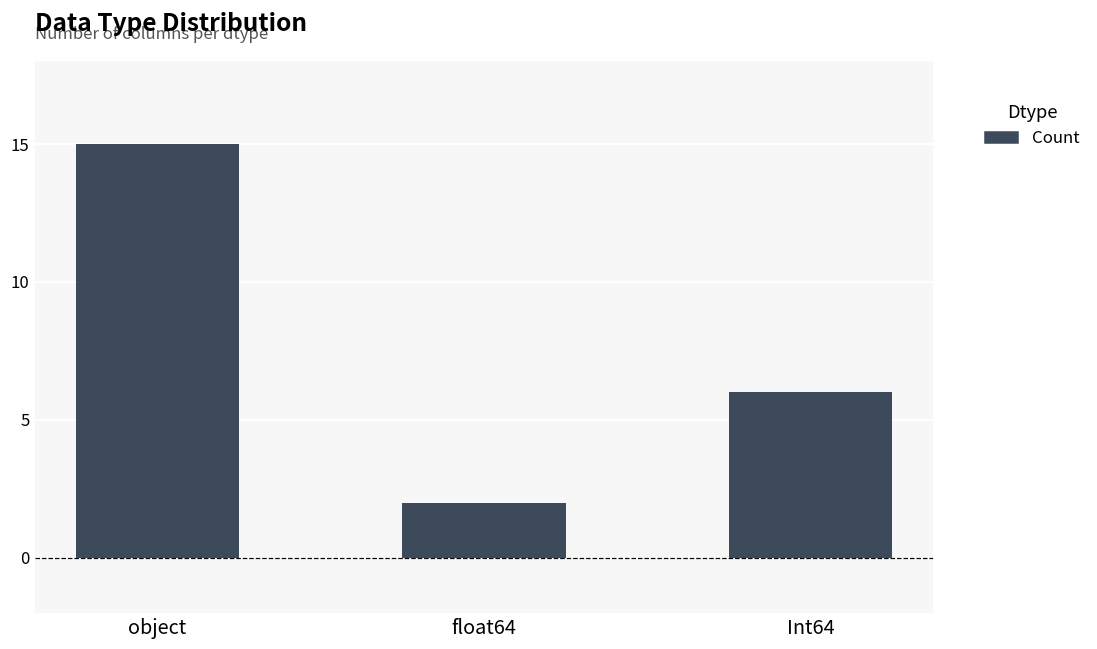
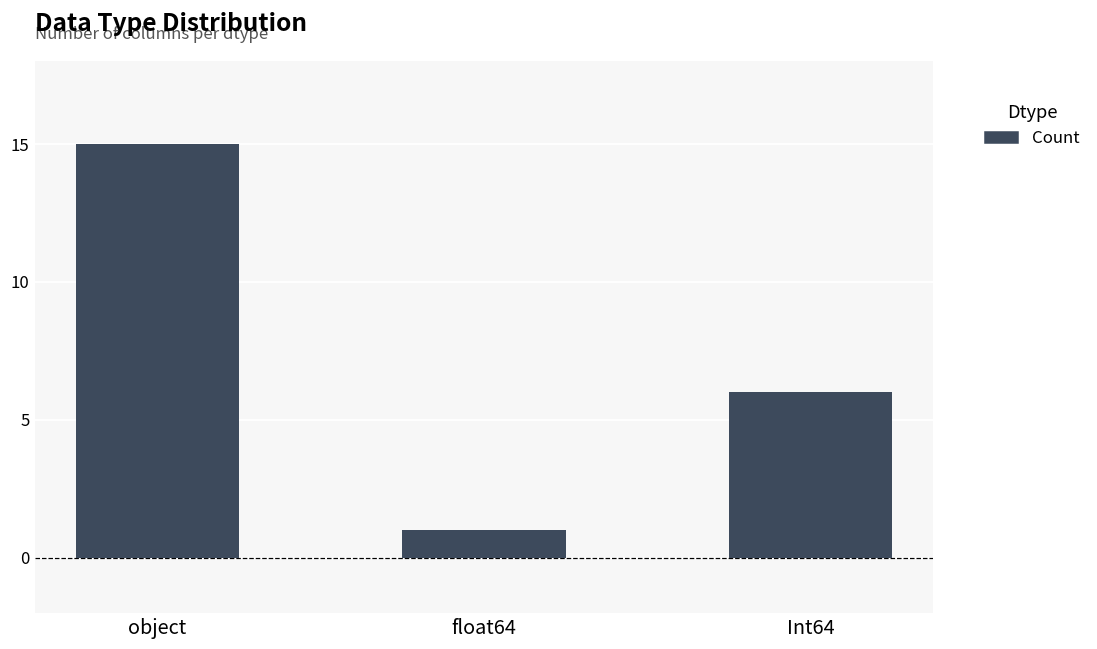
  {
    "object": 15,
-   "float64": 2,
+   "float64": 1,
    "Int64": 6
  }
